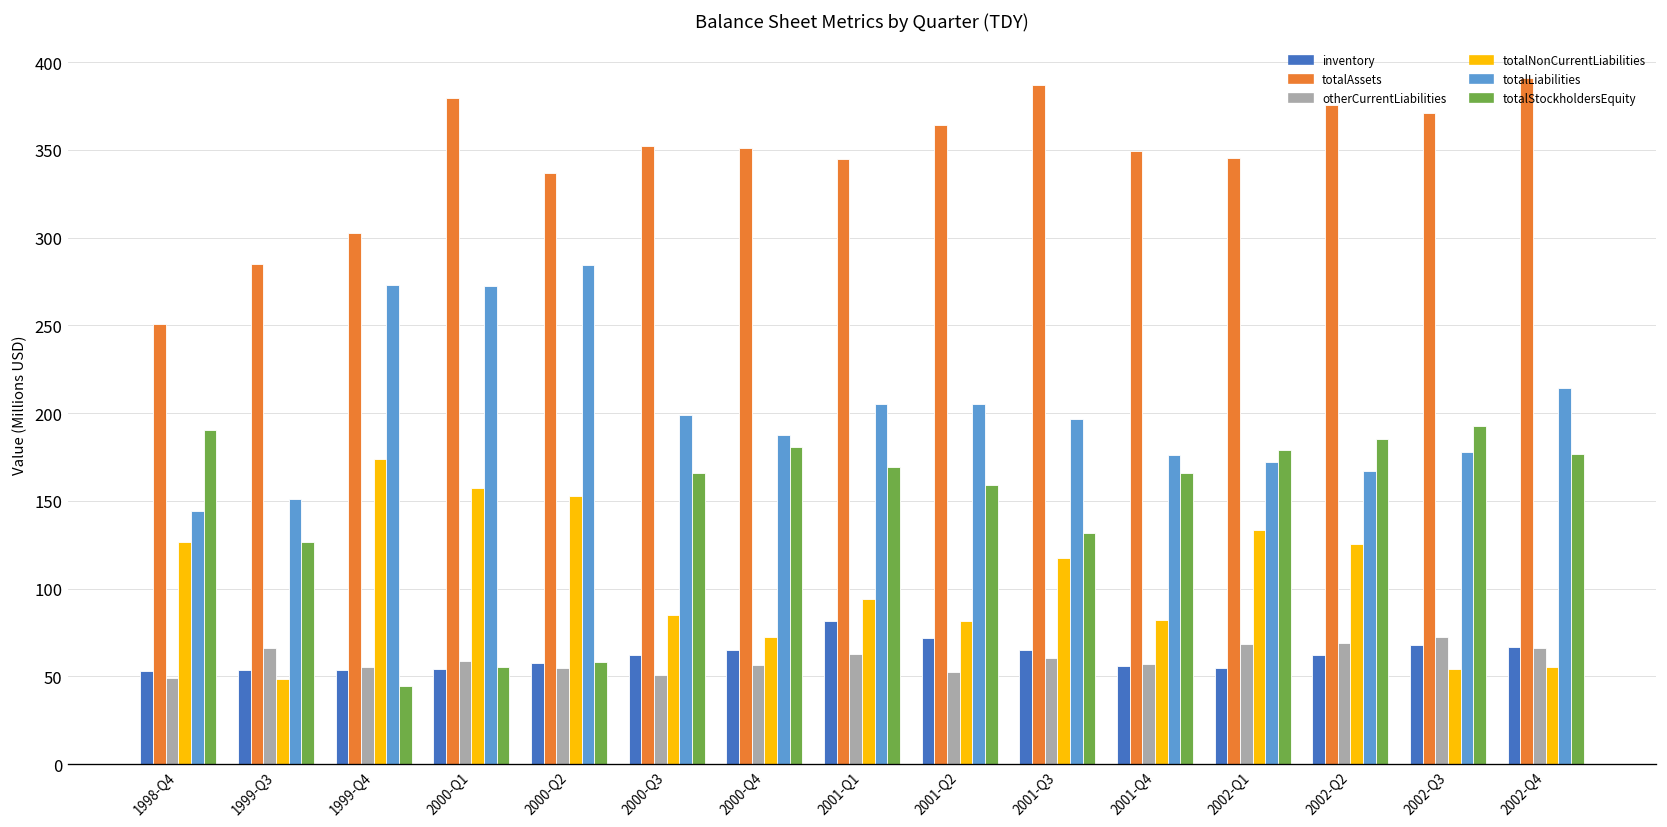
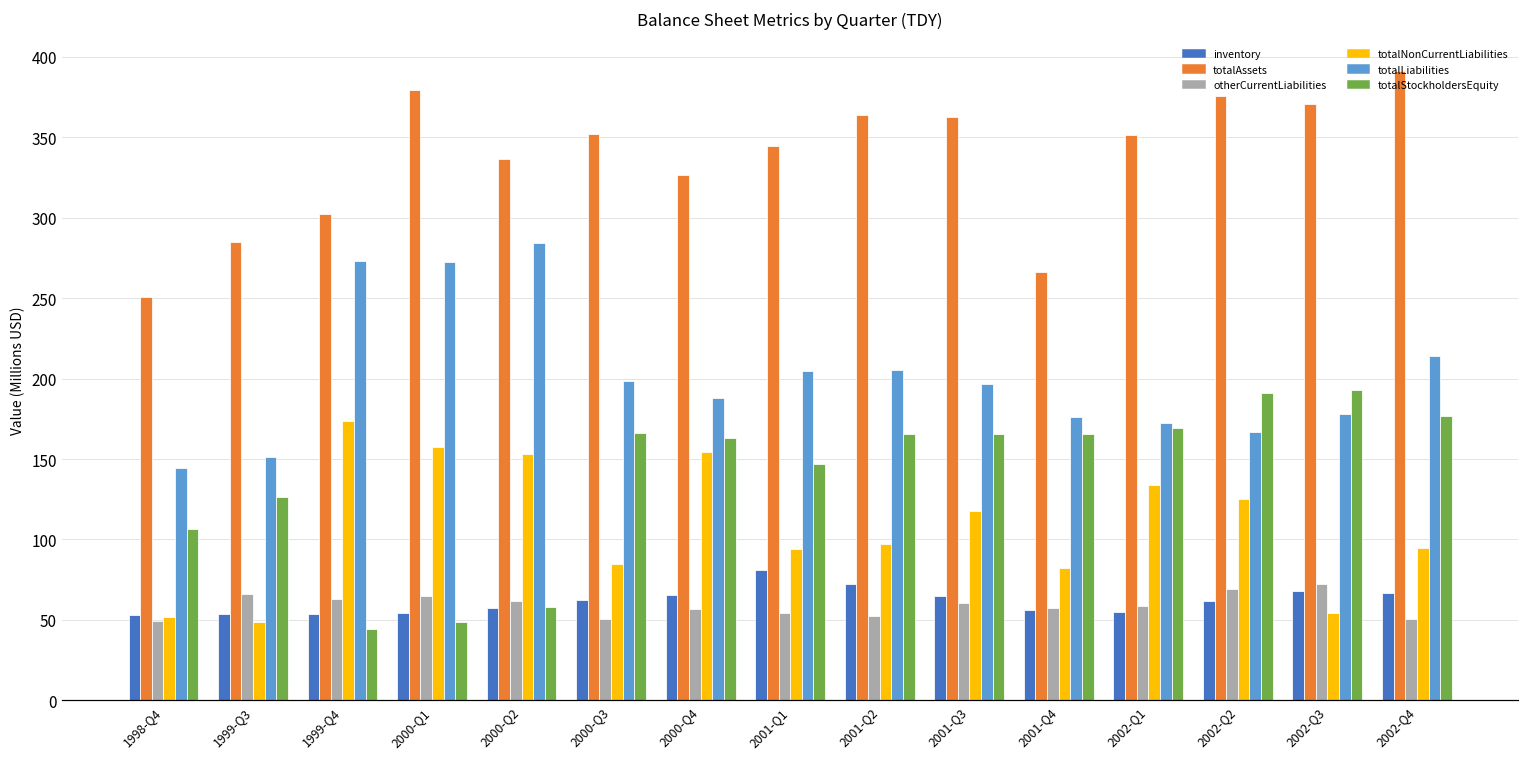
  {
    "totalAssets": {
      "1998-Q4": 251,
      "1999-Q3": 285,
      "1999-Q4": 302,
      "2000-Q1": 380,
      "2000-Q2": 337,
      "2000-Q3": 352,
-     "2000-Q4": 351,
+     "2000-Q4": 326,
      "2001-Q1": 345,
      "2001-Q2": 364,
-     "2001-Q3": 387,
-     "2001-Q4": 349,
-     "2002-Q1": 345,
+     "2001-Q3": 363,
+     "2001-Q4": 266,
+     "2002-Q1": 351,
      "2002-Q2": 376,
      "2002-Q3": 371,
      "2002-Q4": 391
    },
    "otherCurrentLiabilities": {
      "1998-Q4": 49,
      "1999-Q3": 66,
-     "1999-Q4": 55,
-     "2000-Q1": 59,
-     "2000-Q2": 55,
+     "1999-Q4": 63,
+     "2000-Q1": 65,
+     "2000-Q2": 62,
      "2000-Q3": 51,
      "2000-Q4": 57,
-     "2001-Q1": 63,
+     "2001-Q1": 54,
      "2001-Q2": 53,
      "2001-Q3": 60,
      "2001-Q4": 57,
-     "2002-Q1": 68,
+     "2002-Q1": 59,
      "2002-Q2": 69,
      "2002-Q3": 73,
-     "2002-Q4": 66
+     "2002-Q4": 50
    },
    "totalNonCurrentLiabilities": {
-     "1998-Q4": 126,
+     "1998-Q4": 52,
      "1999-Q3": 49,
      "1999-Q4": 174,
      "2000-Q1": 158,
      "2000-Q2": 153,
      "2000-Q3": 85,
-     "2000-Q4": 73,
+     "2000-Q4": 155,
      "2001-Q1": 94,
-     "2001-Q2": 81,
+     "2001-Q2": 97,
      "2001-Q3": 118,
      "2001-Q4": 82,
      "2002-Q1": 134,
      "2002-Q2": 125,
      "2002-Q3": 54,
-     "2002-Q4": 55
+     "2002-Q4": 95
    },
    "totalStockholdersEquity": {
-     "1998-Q4": 191,
+     "1998-Q4": 106,
      "1999-Q3": 126,
      "1999-Q4": 45,
-     "2000-Q1": 55,
+     "2000-Q1": 48,
      "2000-Q2": 58,
      "2000-Q3": 166,
-     "2000-Q4": 181,
-     "2001-Q1": 170,
-     "2001-Q2": 159,
-     "2001-Q3": 132,
+     "2000-Q4": 163,
+     "2001-Q1": 147,
+     "2001-Q2": 165,
+     "2001-Q3": 166,
      "2001-Q4": 166,
-     "2002-Q1": 179,
-     "2002-Q2": 186,
+     "2002-Q1": 169,
+     "2002-Q2": 191,
      "2002-Q3": 193,
      "2002-Q4": 177
    }
  }
